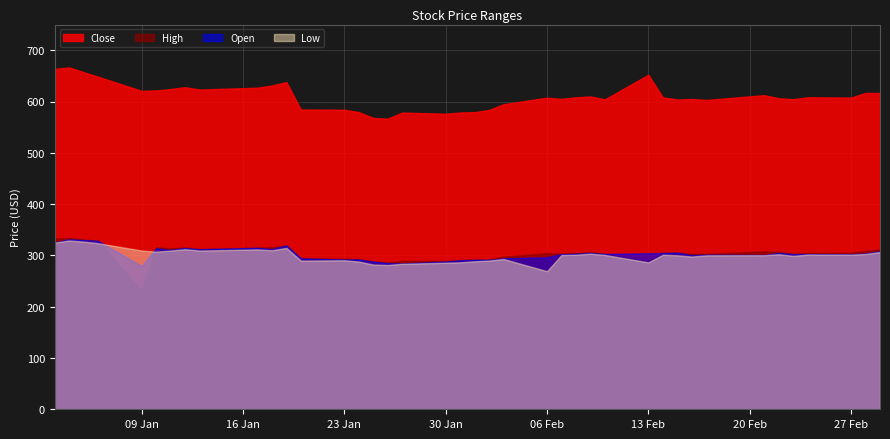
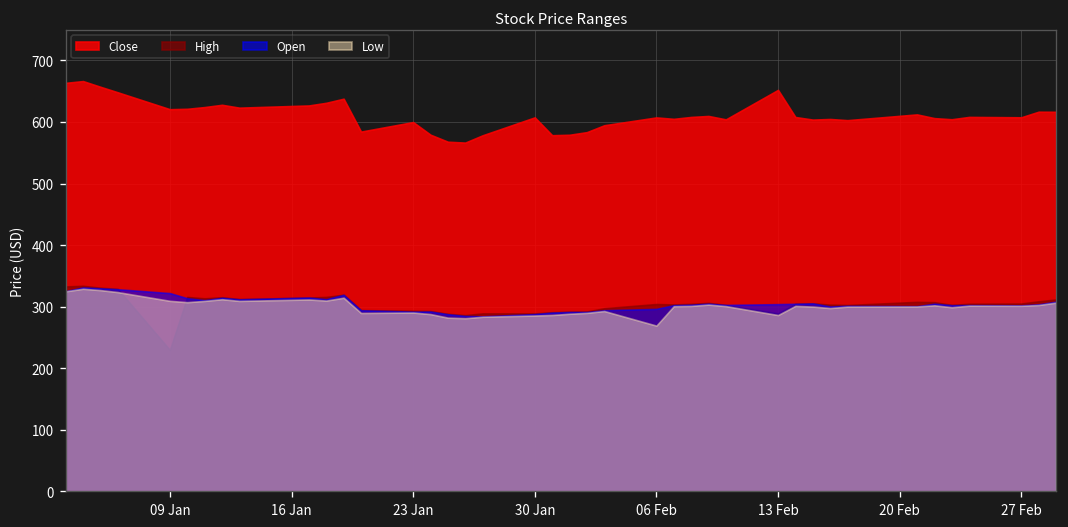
  {
    "Close": {
      "09 Jan": 620,
-     "23 Jan": 580,
-     "30 Jan": 580,
+     "23 Jan": 600,
+     "30 Jan": 610,
      "06 Feb": 610,
      "13 Feb": 650,
      "27 Feb": 610
    },
    "High": {
      "09 Jan": 230,
      "06 Feb": 300
    },
    "Open": {
-     "09 Jan": 280,
+     "09 Jan": 320,
      "06 Feb": 300,
      "13 Feb": 300
    },
    "Low": {
      "09 Jan": 310,
      "06 Feb": 270
    }
  }
